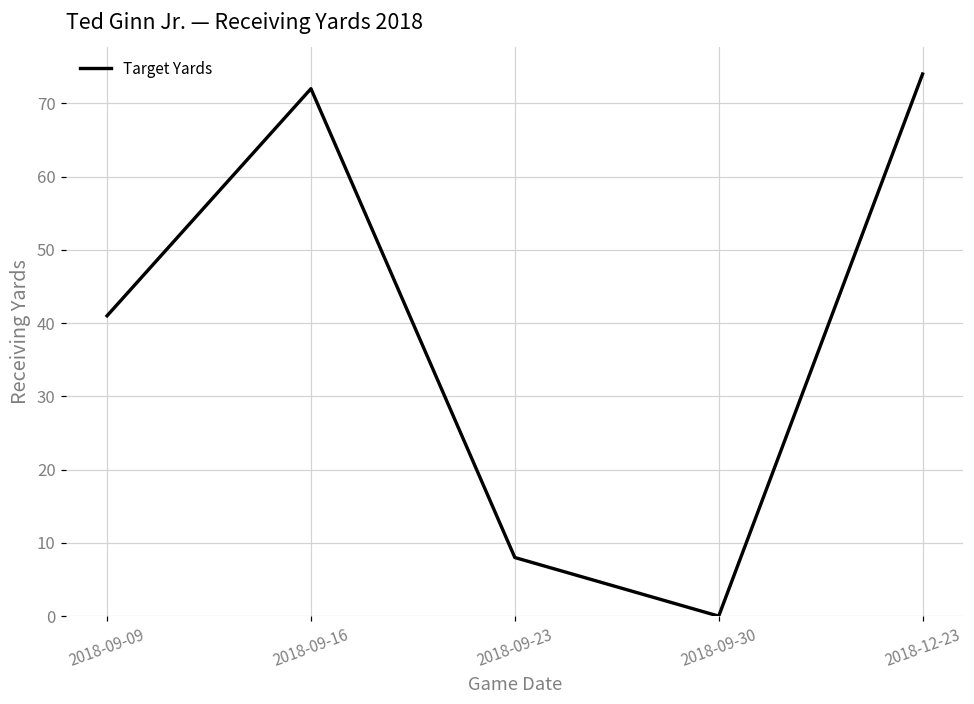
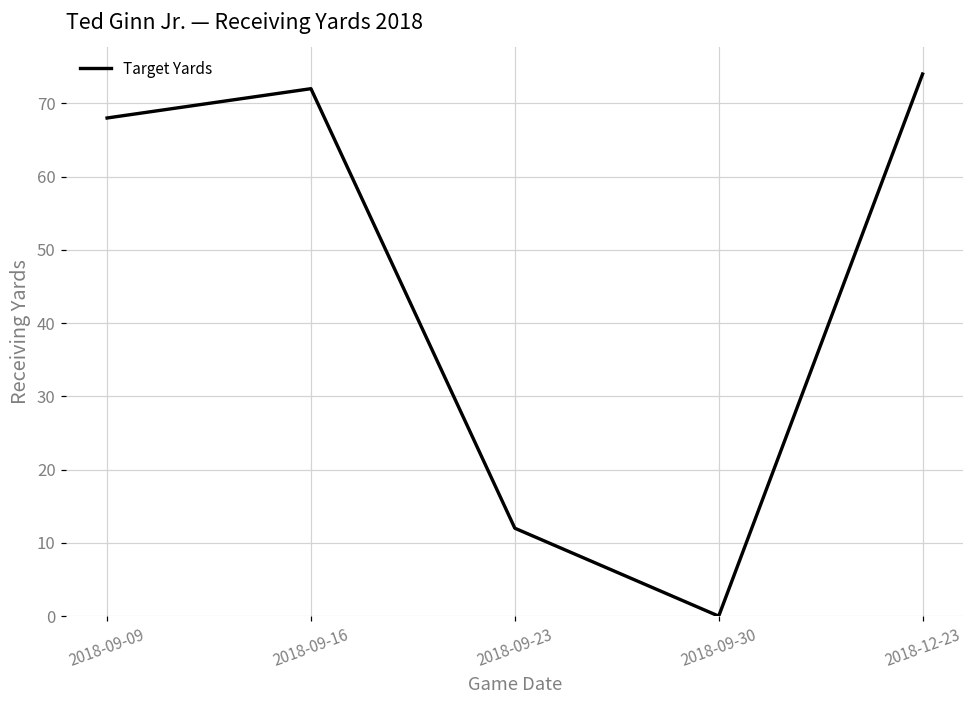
  {
-   "2018-09-09": 41,
+   "2018-09-09": 68,
    "2018-09-16": 72,
-   "2018-09-23": 8,
+   "2018-09-23": 12,
    "2018-09-30": 0,
    "2018-12-23": 74
  }
